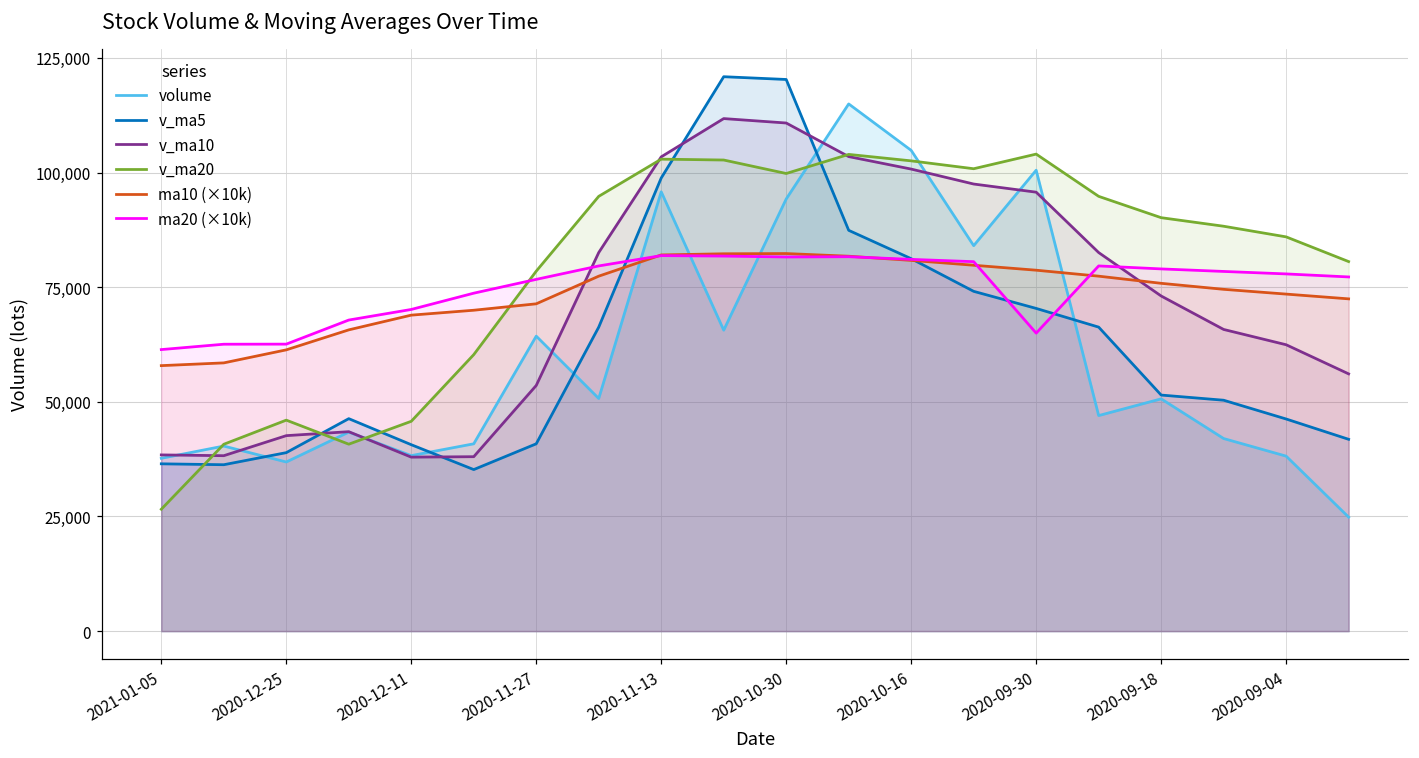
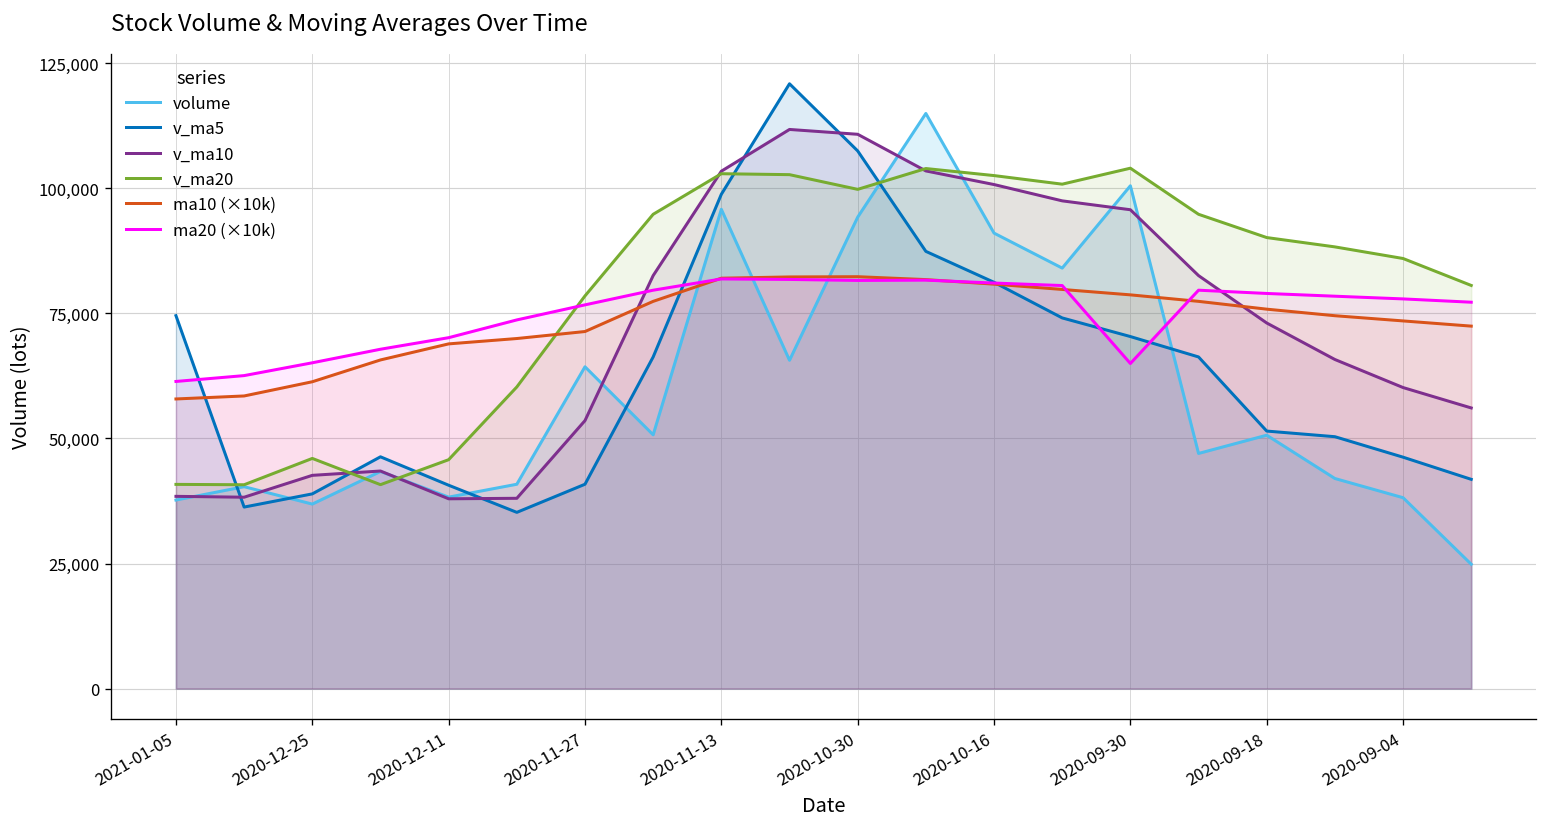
  {
    "volume": {
      "2021-01-05": "38,000",
      "2020-12-25": "37,000",
      "2020-11-27": "64,000",
      "2020-11-13": "96,000",
      "2020-10-30": "94,000",
-     "2020-10-16": "105,000",
+     "2020-10-16": "91,000",
      "2020-09-30": "101,000",
      "2020-09-18": "51,000",
      "2020-09-04": "38,000"
    },
    "v_ma5": {
-     "2021-01-05": "36,000",
+     "2021-01-05": "75,000",
      "2020-12-25": "39,000",
      "2020-12-11": "41,000",
      "2020-11-27": "41,000",
      "2020-11-13": "99,000",
-     "2020-10-30": "120,000",
+     "2020-10-30": "107,000",
      "2020-09-30": "70,000",
      "2020-09-18": "51,000",
      "2020-09-04": "46,000"
    },
    "v_ma10": {
      "2021-01-05": "38,000",
      "2020-12-25": "43,000",
      "2020-11-27": "54,000",
      "2020-10-30": "111,000",
      "2020-10-16": "101,000",
      "2020-09-30": "96,000",
      "2020-09-18": "73,000",
-     "2020-09-04": "62,000"
+     "2020-09-04": "60,000"
    },
    "v_ma20": {
-     "2021-01-05": "27,000",
+     "2021-01-05": "41,000",
      "2020-12-25": "46,000",
      "2020-12-11": "46,000",
      "2020-11-27": "78,000",
      "2020-10-30": "100,000",
      "2020-10-16": "103,000",
      "2020-09-30": "104,000",
      "2020-09-18": "90,000",
      "2020-09-04": "86,000"
    },
    "ma10 (×10k)": {
      "2021-01-05": "58,000",
      "2020-12-25": "61,000",
      "2020-12-11": "69,000",
      "2020-11-27": "71,000",
      "2020-10-30": "82,000",
      "2020-09-30": "79,000",
      "2020-09-18": "76,000",
      "2020-09-04": "73,000"
    },
    "ma20 (×10k)": {
      "2021-01-05": "61,000",
-     "2020-12-25": "63,000",
+     "2020-12-25": "65,000",
      "2020-12-11": "70,000",
      "2020-11-27": "77,000",
      "2020-10-30": "82,000",
      "2020-09-30": "65,000",
      "2020-09-18": "79,000",
      "2020-09-04": "78,000"
    }
  }
